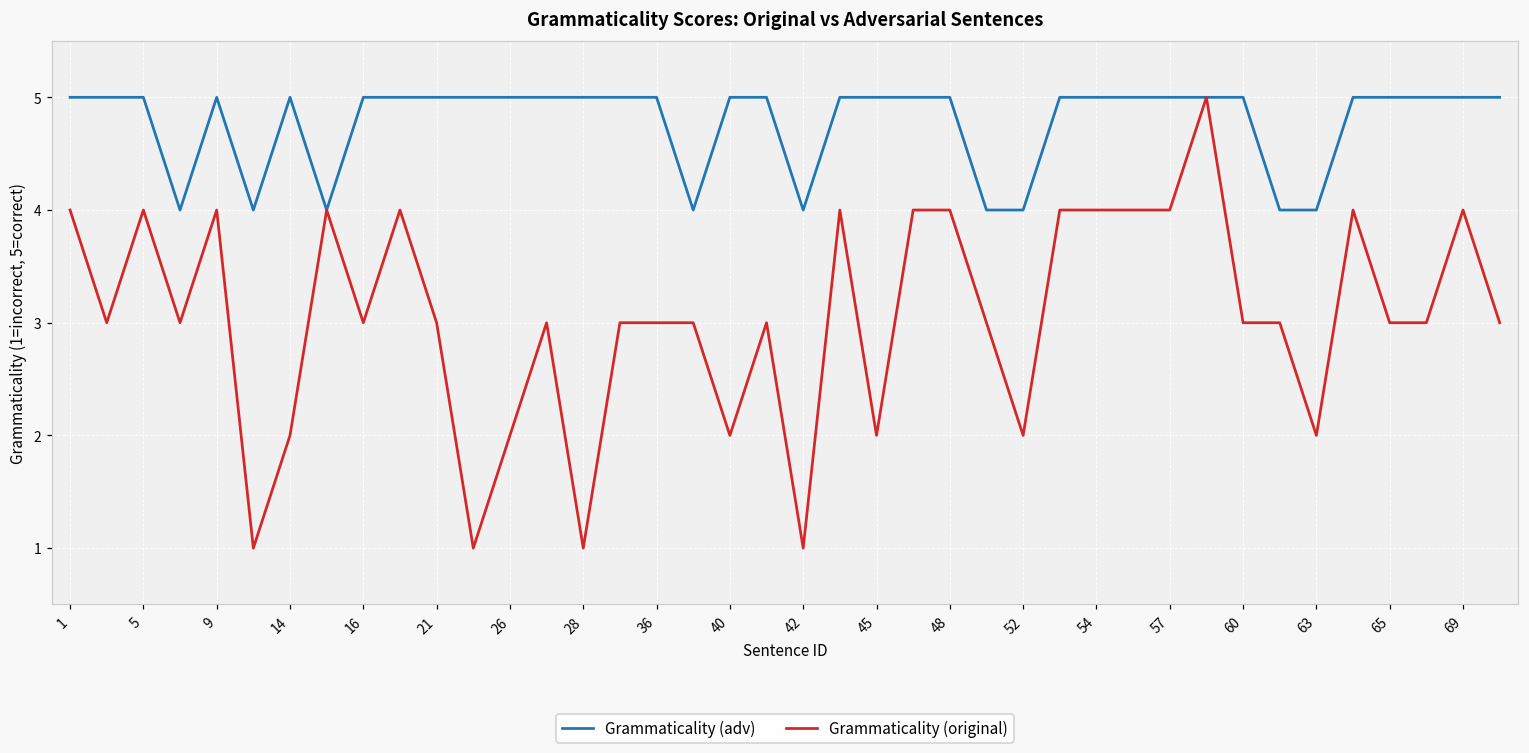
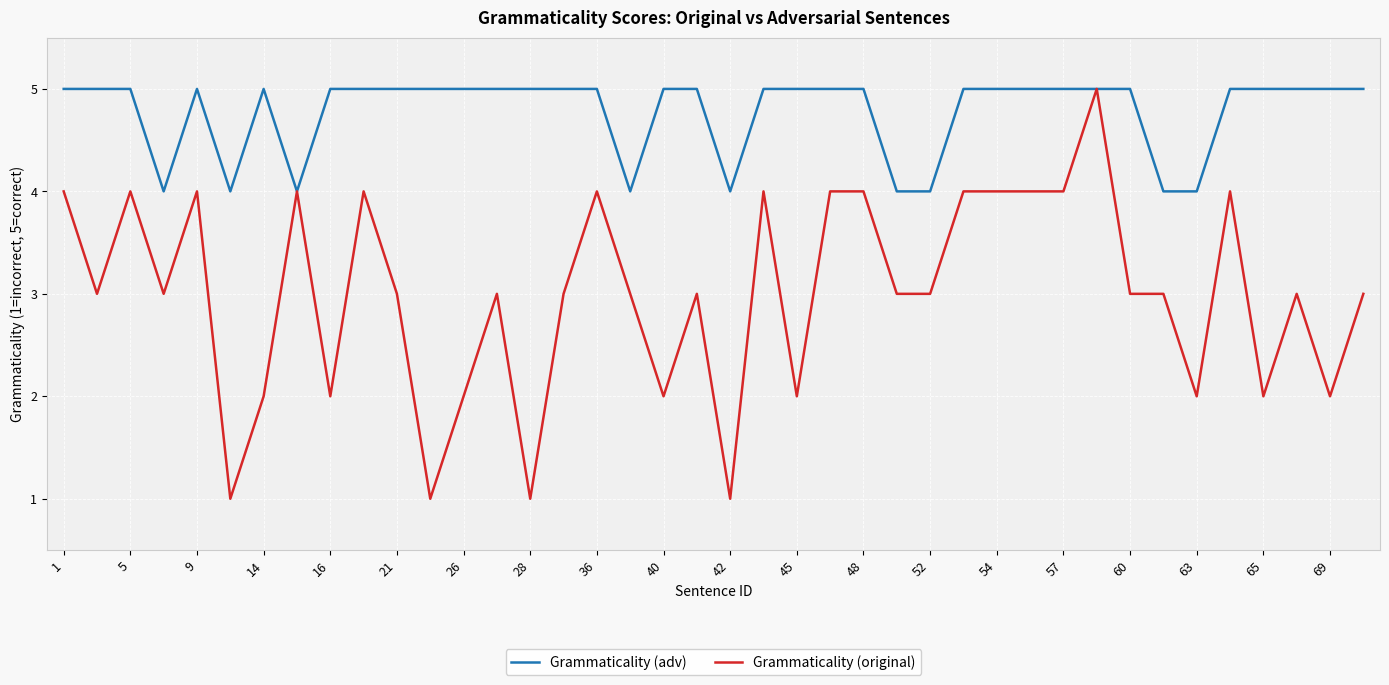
  {
    "Grammaticality (adv)": {
      "14": 5,
      "16": 5,
      "26": 5,
      "28": 5,
      "36": 5,
      "40": 5,
      "42": 4,
      "45": 5,
      "48": 5,
      "52": 4,
      "54": 5,
      "57": 5,
      "60": 5,
      "63": 4,
      "65": 5,
      "69": 5
    },
    "Grammaticality (original)": {
      "14": 2,
-     "16": 3,
+     "16": 2,
      "26": 2,
      "28": 1,
-     "36": 3,
+     "36": 4,
      "40": 2,
      "42": 1,
      "45": 2,
      "48": 4,
-     "52": 2,
+     "52": 3,
      "54": 4,
      "57": 4,
      "60": 3,
      "63": 2,
-     "65": 3,
-     "69": 4
+     "65": 2,
+     "69": 2
    }
  }
